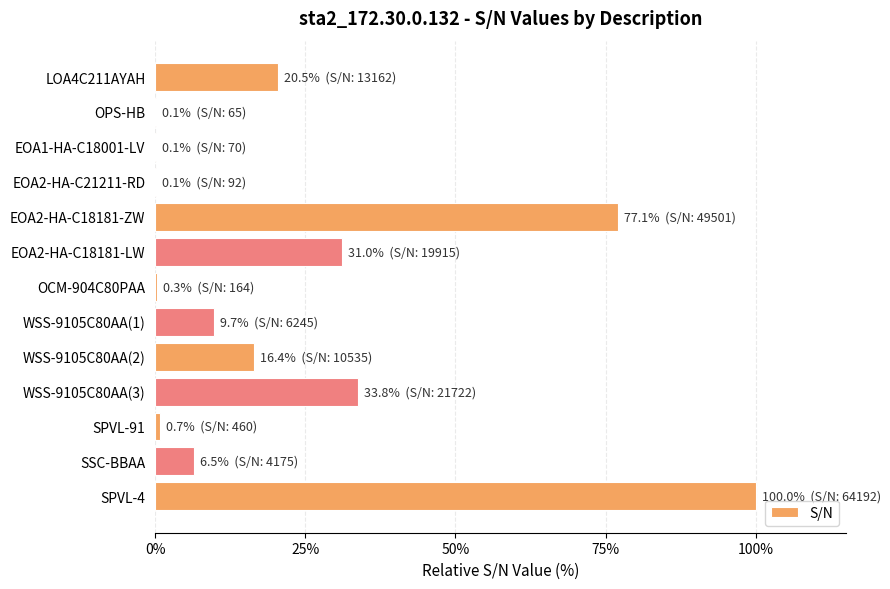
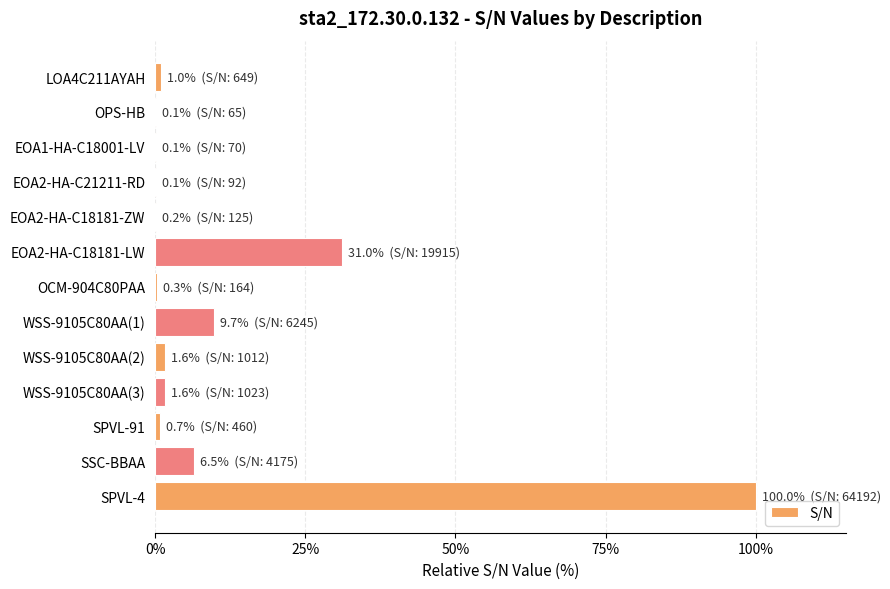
  {
-   "LOA4C211AYAH": "20.5% (S/N: 13162)",
+   "LOA4C211AYAH": "1.0% (S/N: 649)",
    "OPS-HB": "0.1%",
    "EOA1-HA-C18001-LV": "0.1%",
    "EOA2-HA-C21211-RD": "0.1%",
-   "EOA2-HA-C18181-ZW": "77.1% (S/N: 49501)",
+   "EOA2-HA-C18181-ZW": "0.2% (S/N: 125)",
    "EOA2-HA-C18181-LW": "31.0%",
    "OCM-904C80PAA": "0.3%",
    "WSS-9105C80AA(1)": "9.7%",
-   "WSS-9105C80AA(2)": "16.4% (S/N: 10535)",
-   "WSS-9105C80AA(3)": "33.8% (S/N: 21722)",
+   "WSS-9105C80AA(2)": "1.6% (S/N: 1012)",
+   "WSS-9105C80AA(3)": "1.6% (S/N: 1023)",
    "SPVL-91": "0.7%",
    "SSC-BBAA": "6.5%"
  }
